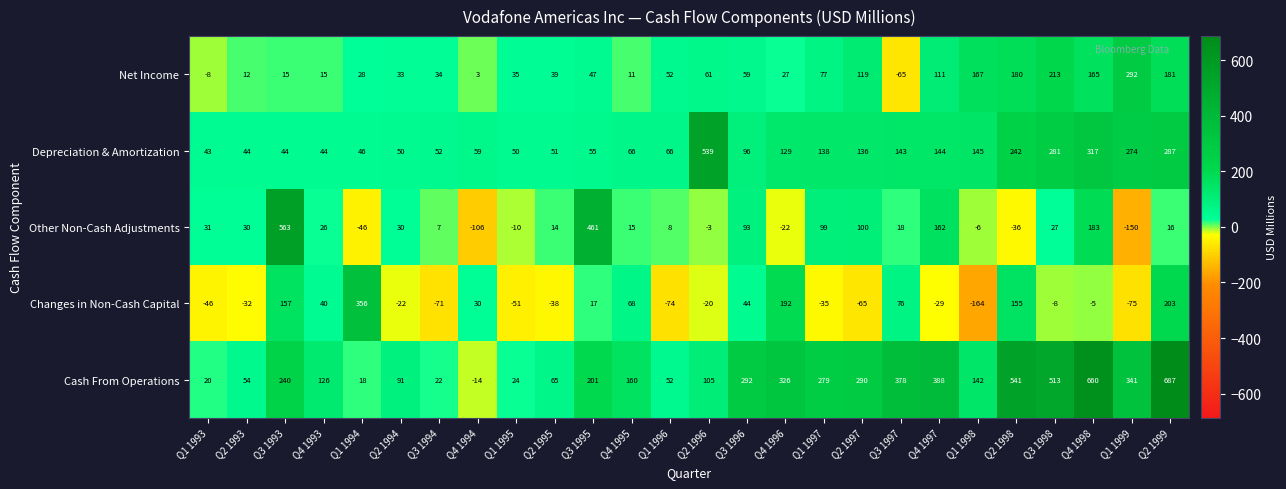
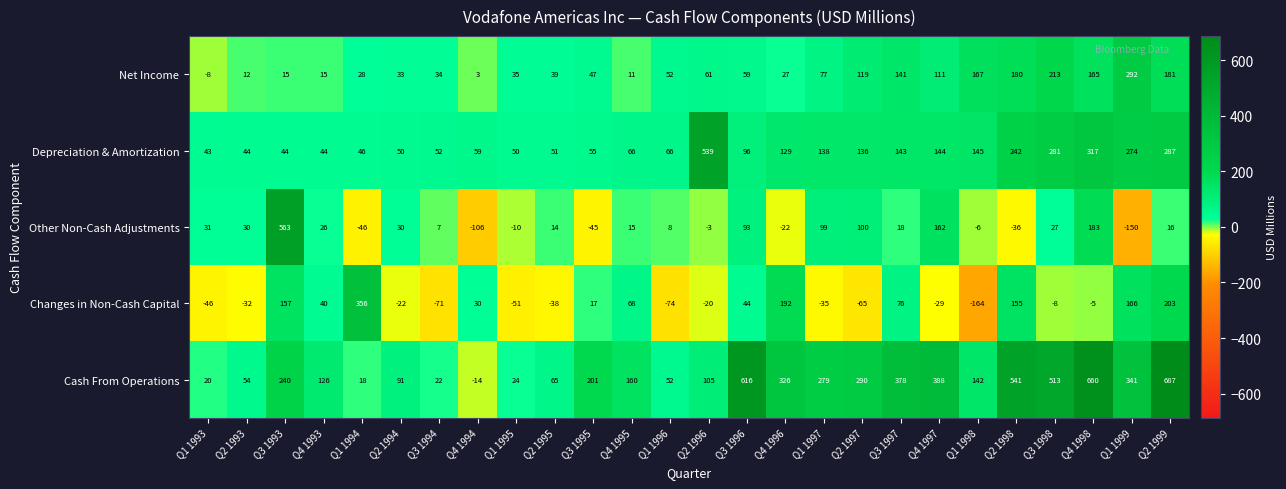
  {
    "Net Income": {
      "Q1 1993": -8,
      "Q2 1993": 12,
      "Q3 1993": 15,
      "Q4 1993": 15,
      "Q1 1994": 28,
      "Q2 1994": 33,
      "Q3 1994": 34,
      "Q4 1994": 3,
      "Q1 1995": 35,
      "Q2 1995": 39,
      "Q3 1995": 47,
      "Q4 1995": 11,
      "Q1 1996": 52,
      "Q2 1996": 61,
      "Q3 1996": 59,
      "Q4 1996": 27,
      "Q1 1997": 77,
      "Q2 1997": 119,
-     "Q3 1997": -65,
+     "Q3 1997": 141,
      "Q4 1997": 111,
      "Q1 1998": 167,
      "Q2 1998": 180,
      "Q3 1998": 213,
      "Q4 1998": 165,
      "Q2 1999": 181
    },
    "Depreciation & Amortization": {
      "Q1 1993": 43,
      "Q2 1993": 44,
      "Q3 1993": 44,
      "Q4 1993": 44,
      "Q1 1994": 46,
      "Q2 1994": 50,
      "Q3 1994": 52,
      "Q4 1994": 59,
      "Q1 1995": 50,
      "Q2 1995": 51,
      "Q3 1995": 55,
      "Q4 1995": 66,
      "Q1 1996": 66,
      "Q2 1996": 539,
      "Q3 1996": 96,
      "Q4 1996": 129,
      "Q1 1997": 138,
      "Q2 1997": 136,
      "Q3 1997": 143,
      "Q4 1997": 144,
      "Q1 1998": 145,
      "Q2 1998": 242,
      "Q3 1998": 281,
      "Q4 1998": 317,
      "Q1 1999": 274,
      "Q2 1999": 287
    },
    "Other Non-Cash Adjustments": {
      "Q1 1993": 31,
      "Q2 1993": 30,
      "Q3 1993": 563,
      "Q4 1993": 26,
      "Q1 1994": -46,
      "Q2 1994": 30,
      "Q3 1994": 7,
      "Q4 1994": -106,
      "Q1 1995": -10,
      "Q2 1995": 14,
-     "Q3 1995": 461,
+     "Q3 1995": -45,
      "Q4 1995": 15,
      "Q1 1996": 8,
      "Q2 1996": -3,
      "Q3 1996": 93,
      "Q4 1996": -22,
      "Q1 1997": 99,
      "Q2 1997": 100,
      "Q3 1997": 18,
      "Q4 1997": 162,
      "Q1 1998": -6,
      "Q2 1998": -36,
      "Q3 1998": 27,
      "Q4 1998": 183,
      "Q1 1999": -150,
      "Q2 1999": 16
    },
    "Changes in Non-Cash Capital": {
      "Q1 1993": -46,
      "Q2 1993": -32,
      "Q3 1993": 157,
      "Q4 1993": 40,
      "Q1 1994": 356,
      "Q2 1994": -22,
      "Q3 1994": -71,
      "Q4 1994": 30,
      "Q1 1995": -51,
      "Q2 1995": -38,
      "Q3 1995": 17,
      "Q4 1995": 68,
      "Q1 1996": -74,
      "Q2 1996": -20,
      "Q3 1996": 44,
      "Q4 1996": 192,
      "Q1 1997": -35,
      "Q2 1997": -65,
      "Q3 1997": 76,
      "Q4 1997": -29,
      "Q1 1998": -164,
      "Q2 1998": 155,
      "Q3 1998": -8,
      "Q4 1998": -5,
-     "Q1 1999": -75,
+     "Q1 1999": 166,
      "Q2 1999": 203
    },
    "Cash From Operations": {
      "Q1 1993": 20,
      "Q2 1993": 54,
      "Q3 1993": 240,
      "Q4 1993": 126,
      "Q1 1994": 18,
      "Q2 1994": 91,
      "Q3 1994": 22,
      "Q4 1994": -14,
      "Q1 1995": 24,
      "Q2 1995": 65,
      "Q3 1995": 201,
      "Q4 1995": 160,
      "Q1 1996": 52,
      "Q2 1996": 105,
-     "Q3 1996": 292,
+     "Q3 1996": 616,
      "Q4 1996": 326,
      "Q1 1997": 279,
      "Q2 1997": 290,
      "Q3 1997": 378,
      "Q4 1997": 388,
      "Q1 1998": 142,
      "Q2 1998": 541,
      "Q3 1998": 513,
      "Q4 1998": 660,
      "Q1 1999": 341,
      "Q2 1999": 687
    }
  }
